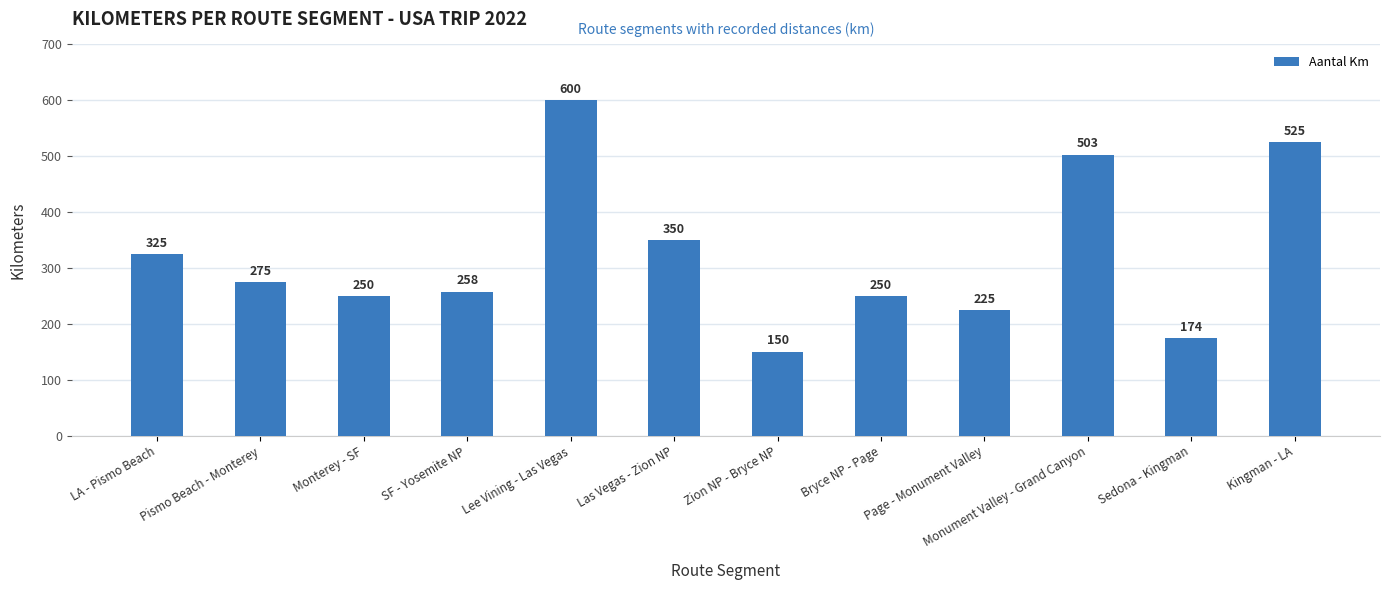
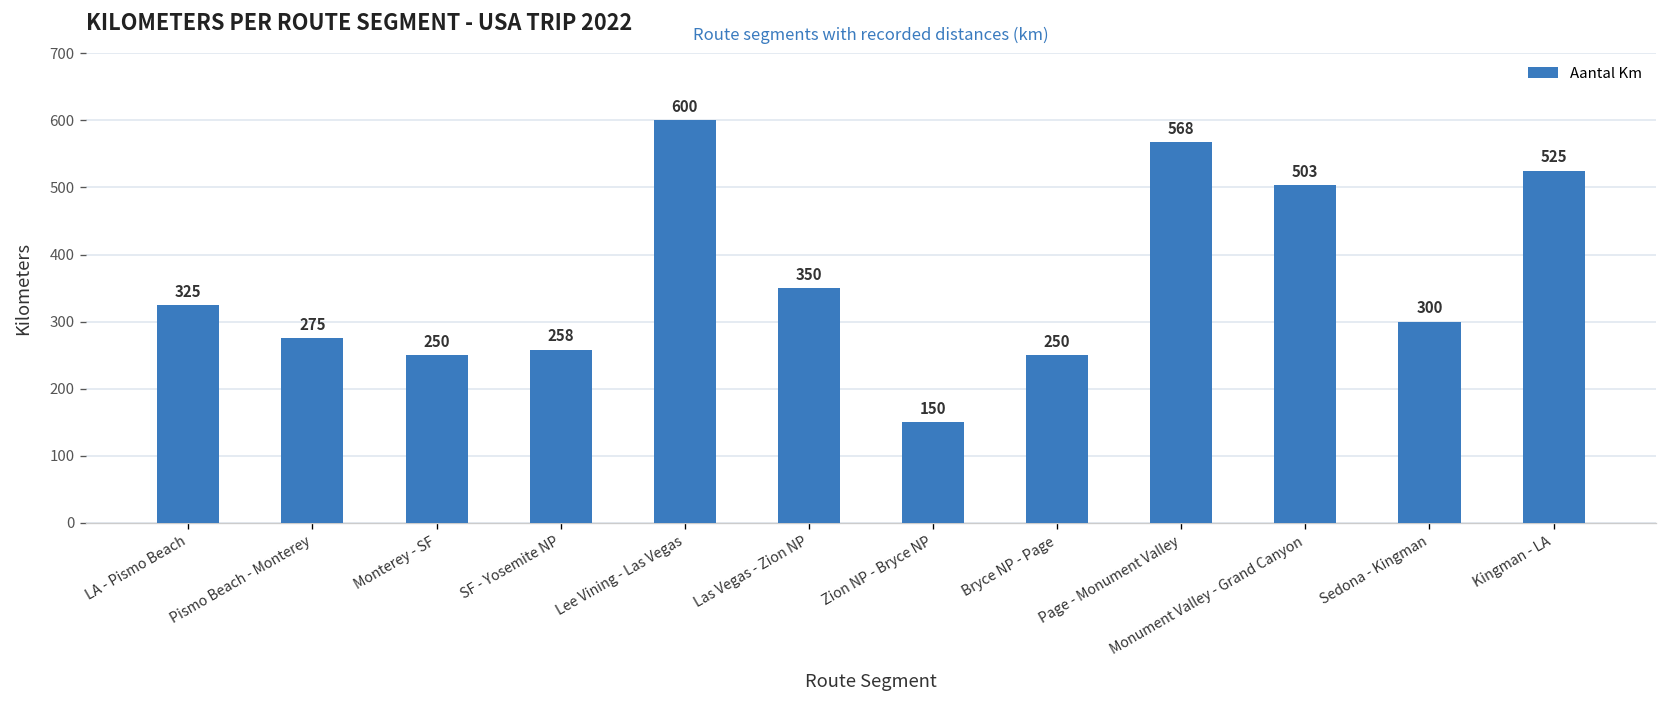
  {
    "LA - Pismo Beach": 325,
    "Pismo Beach - Monterey": 275,
    "Monterey - SF": 250,
    "SF - Yosemite NP": 258,
    "Lee Vining - Las Vegas": 600,
    "Las Vegas - Zion NP": 350,
    "Zion NP - Bryce NP": 150,
    "Bryce NP - Page": 250,
-   "Page - Monument Valley": 225,
+   "Page - Monument Valley": 568,
    "Monument Valley - Grand Canyon": 503,
-   "Sedona - Kingman": 174,
+   "Sedona - Kingman": 300,
    "Kingman - LA": 525
  }
